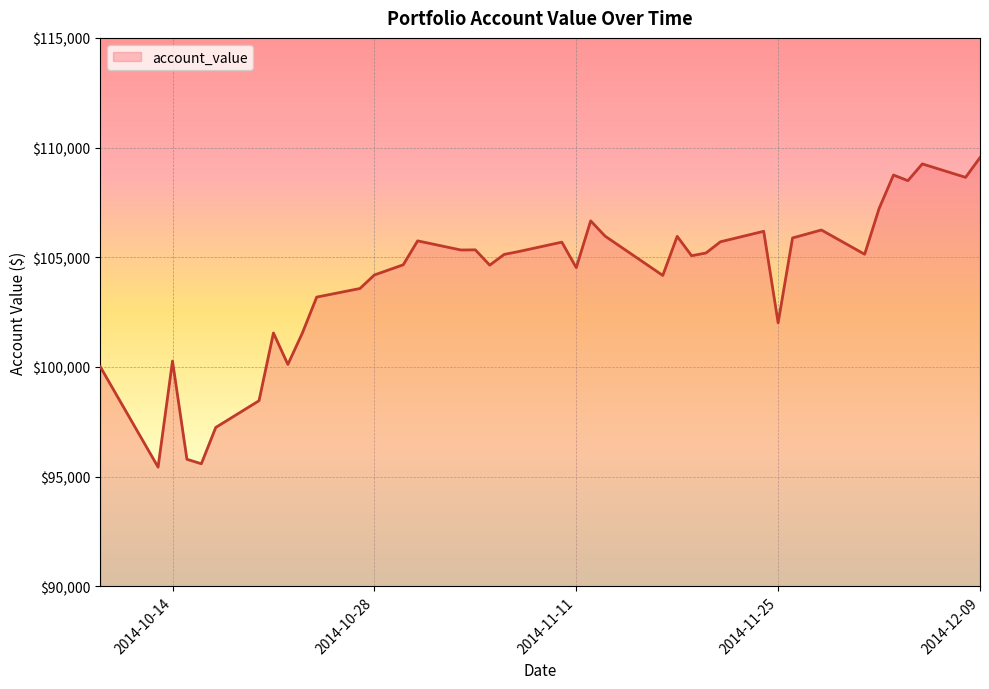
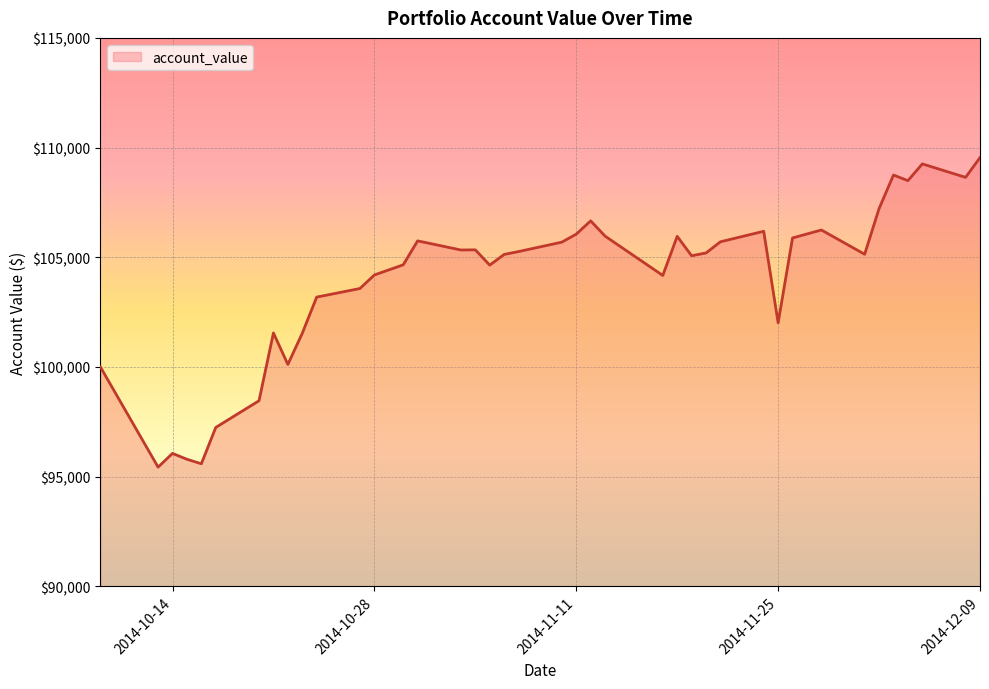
  {
-   "2014-10-14": "$100,300",
+   "2014-10-14": "$96,100",
    "2014-10-28": "$104,200",
-   "2014-11-11": "$104,500",
+   "2014-11-11": "$106,100",
    "2014-11-25": "$102,000",
    "2014-12-09": "$109,500"
  }
